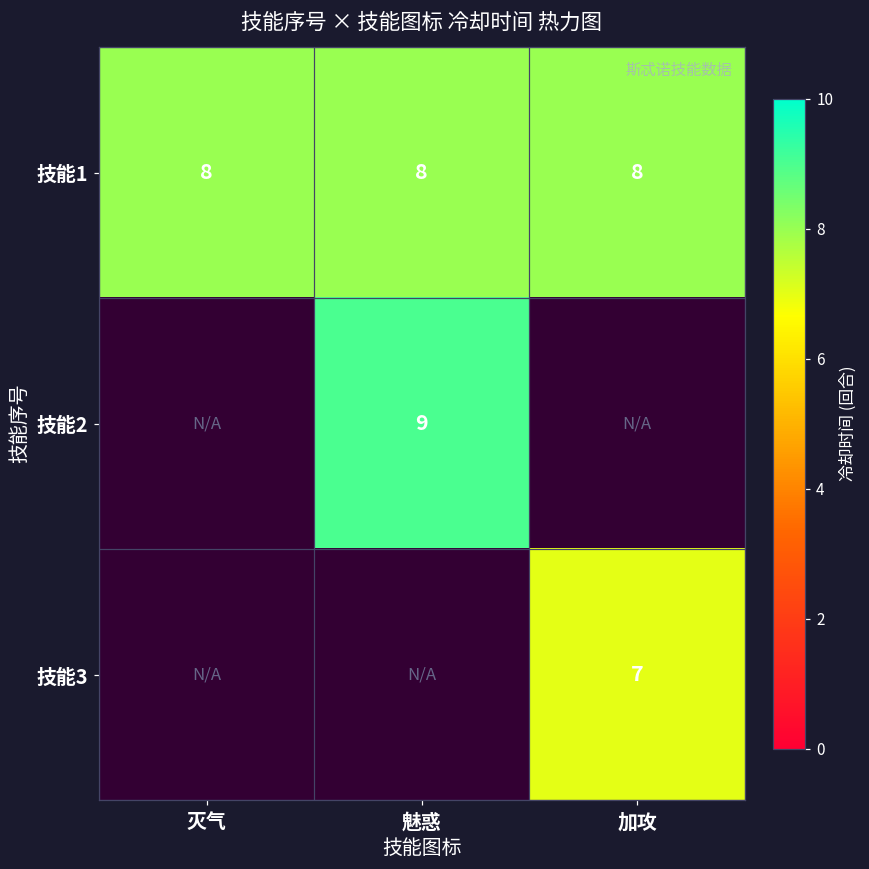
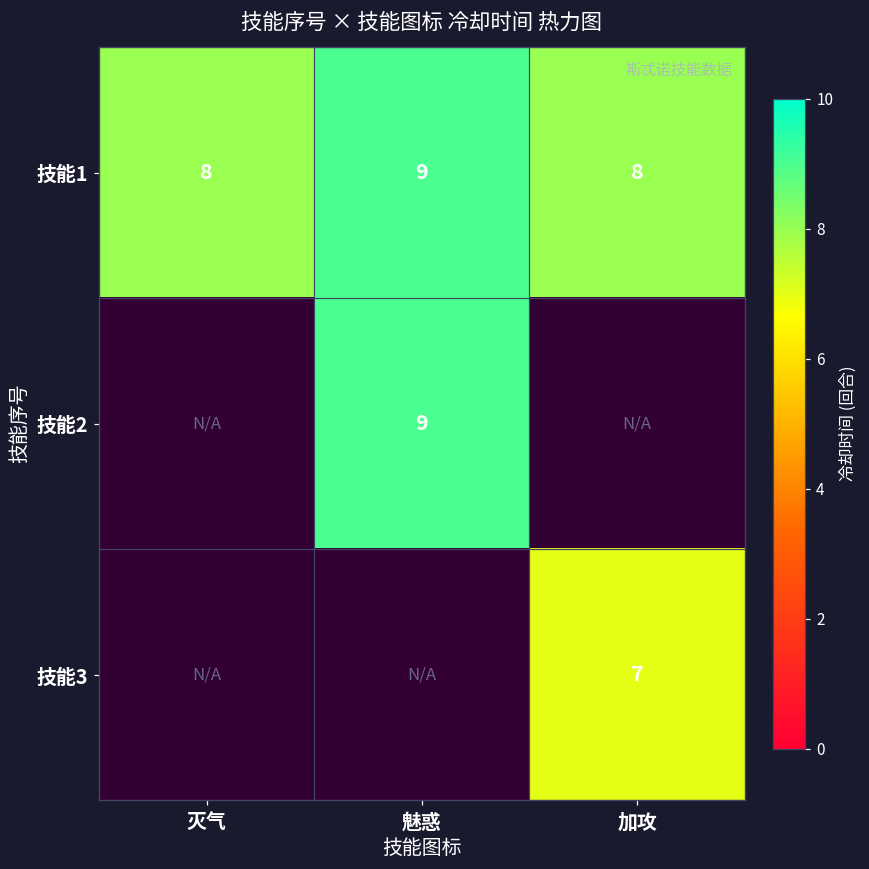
  {
    "技能1": {
      "灭气": 8,
-     "魅惑": 8
+     "魅惑": 9
    },
    "技能2": {
      "魅惑": 9
    },
    "技能3": {
      "加攻": 7
    }
  }
